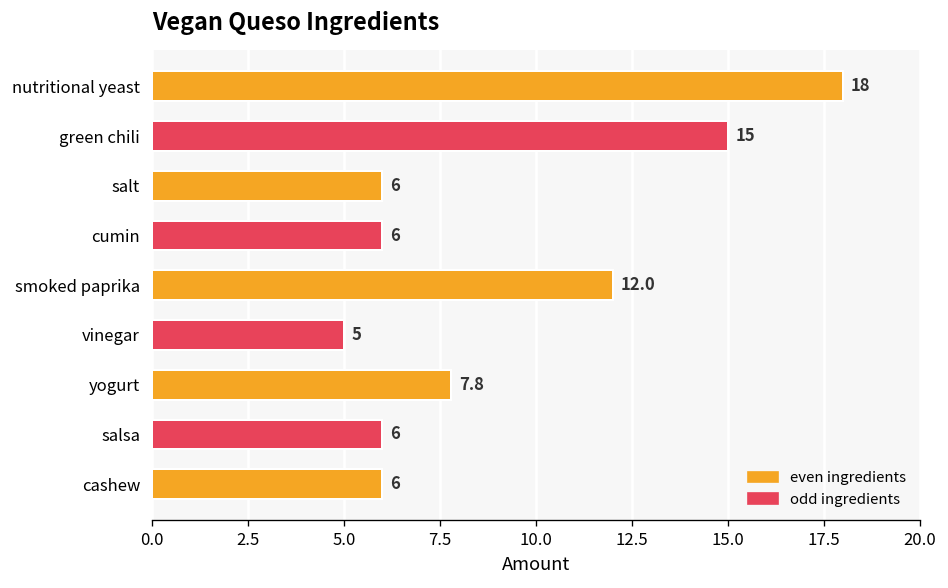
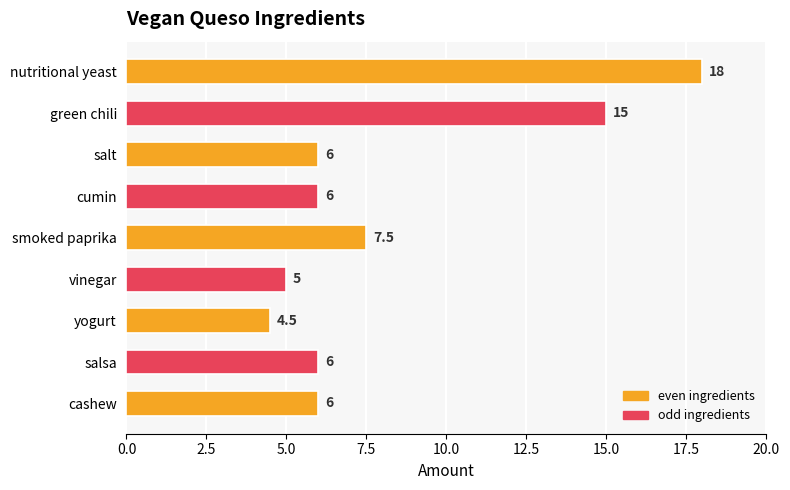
  {
    "nutritional yeast": 18,
    "green chili": 15,
    "salt": 6,
    "cumin": 6,
-   "smoked paprika": 12.0,
+   "smoked paprika": 7.5,
    "vinegar": 5,
-   "yogurt": 7.8,
+   "yogurt": 4.5,
    "salsa": 6,
    "cashew": 6
  }
